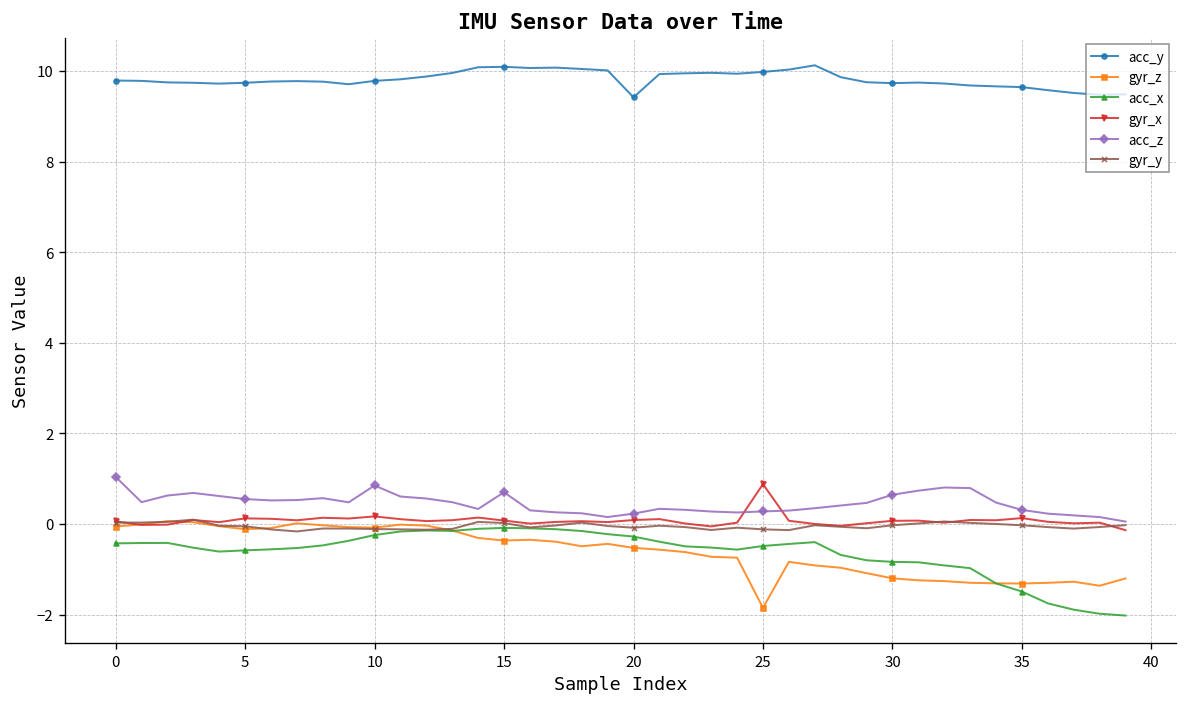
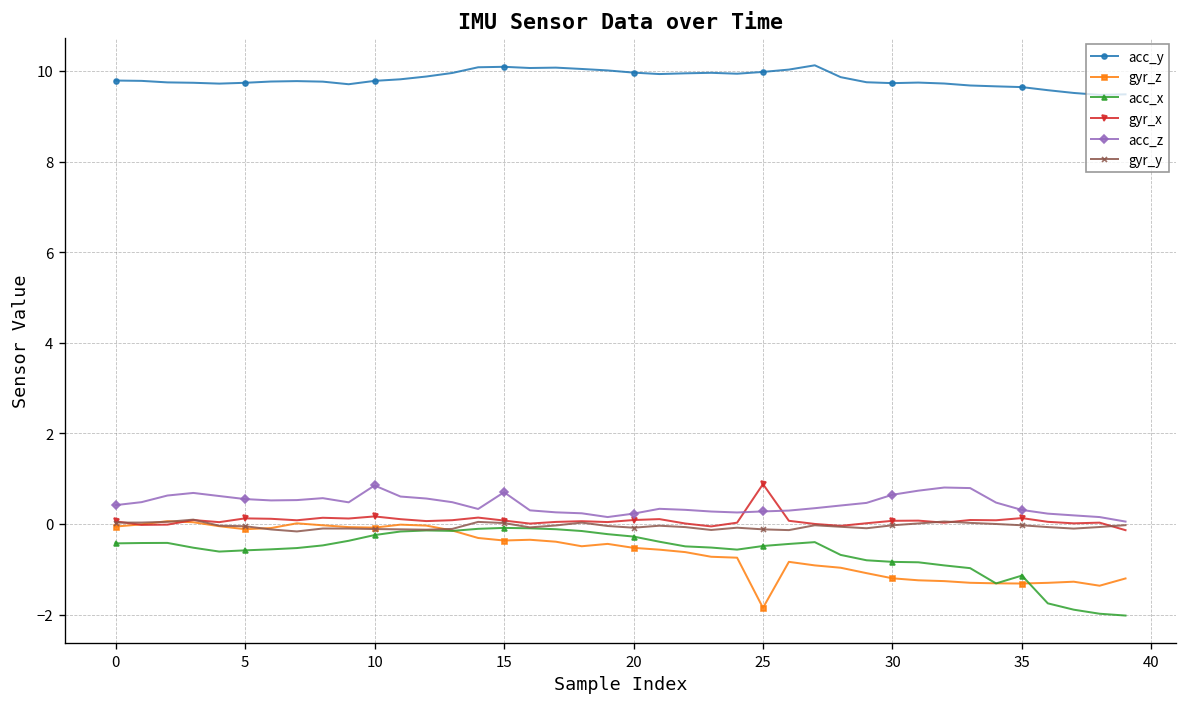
  {
    "acc_y": {
      "0": 9.8,
      "5": 9.7,
      "10": 9.8,
      "15": 10.1,
-     "20": 9.4,
+     "20": 10.0,
      "25": 10.0,
      "30": 9.7,
      "35": 9.6
    },
    "gyr_z": {
      "0": -0.1,
      "15": -0.4,
      "20": -0.5,
      "25": -1.9,
      "30": -1.2,
      "35": -1.3
    },
    "acc_x": {
      "0": -0.4,
      "5": -0.6,
      "10": -0.2,
      "15": -0.1,
      "20": -0.3,
      "25": -0.5,
      "30": -0.8,
-     "35": -1.5
+     "35": -1.1
    },
    "gyr_x": {
      "5": 0.1,
      "10": 0.2,
      "20": 0.1,
      "25": 0.9,
      "30": 0.1,
      "35": 0.1
    },
    "acc_z": {
-     "0": 1.0,
+     "0": 0.4,
      "5": 0.5,
      "10": 0.8,
      "15": 0.7,
      "20": 0.2,
      "25": 0.3,
      "30": 0.6,
      "35": 0.3
    },
    "gyr_y": {
      "20": -0.1,
      "25": -0.1,
      "30": 0.0,
      "35": 0.0
    }
  }
